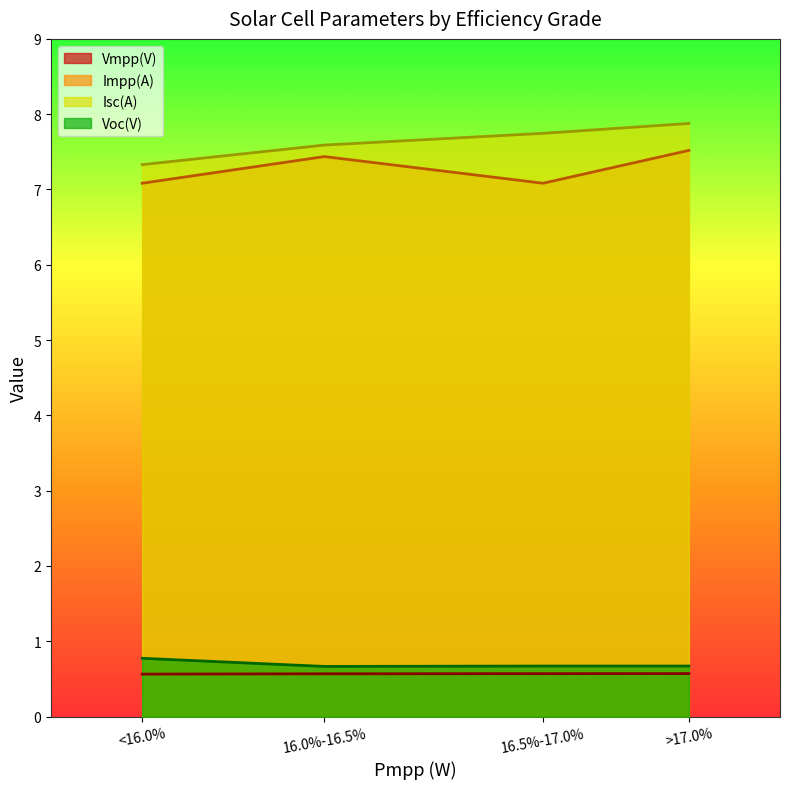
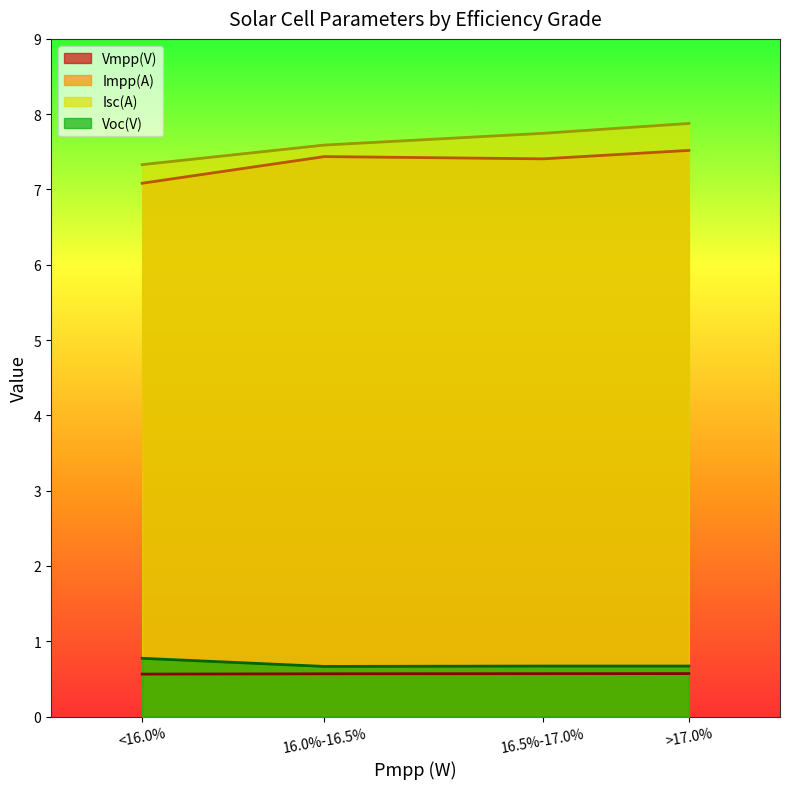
  {
    "Vmpp(V)": {
      "<16.0%": 0.6,
      "16.0%-16.5%": 0.6,
      "16.5%-17.0%": 0.6,
      ">17.0%": 0.6
    },
    "Impp(A)": {
      "<16.0%": 7.1,
      "16.0%-16.5%": 7.4,
-     "16.5%-17.0%": 7.1,
+     "16.5%-17.0%": 7.4,
      ">17.0%": 7.5
    },
    "Isc(A)": {
      "<16.0%": 7.3,
      "16.0%-16.5%": 7.6,
      "16.5%-17.0%": 7.7,
      ">17.0%": 7.9
    },
    "Voc(V)": {
      "<16.0%": 0.8,
      "16.0%-16.5%": 0.7,
      "16.5%-17.0%": 0.7,
      ">17.0%": 0.7
    }
  }
